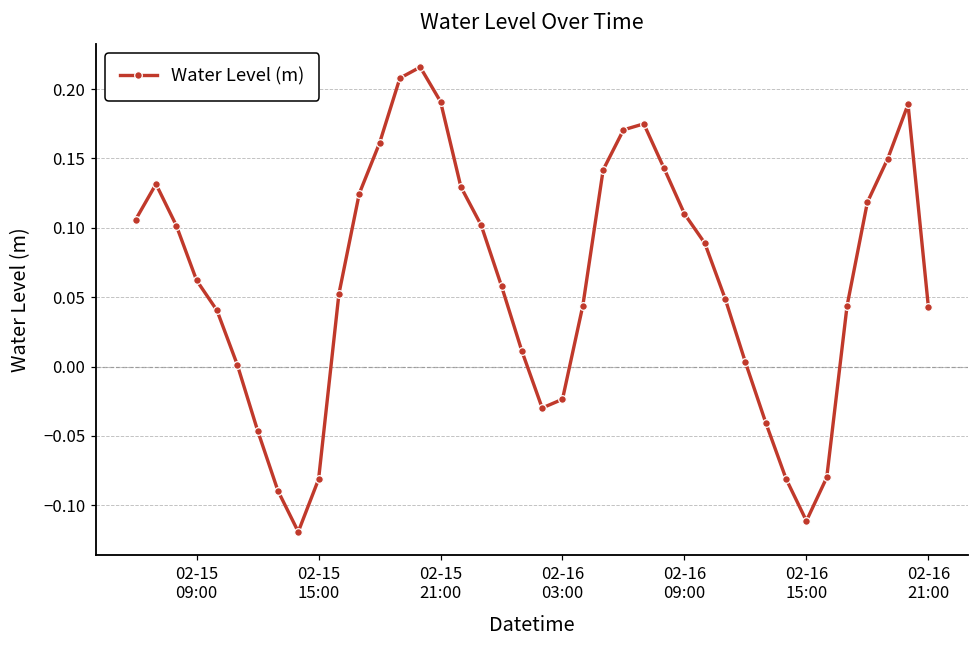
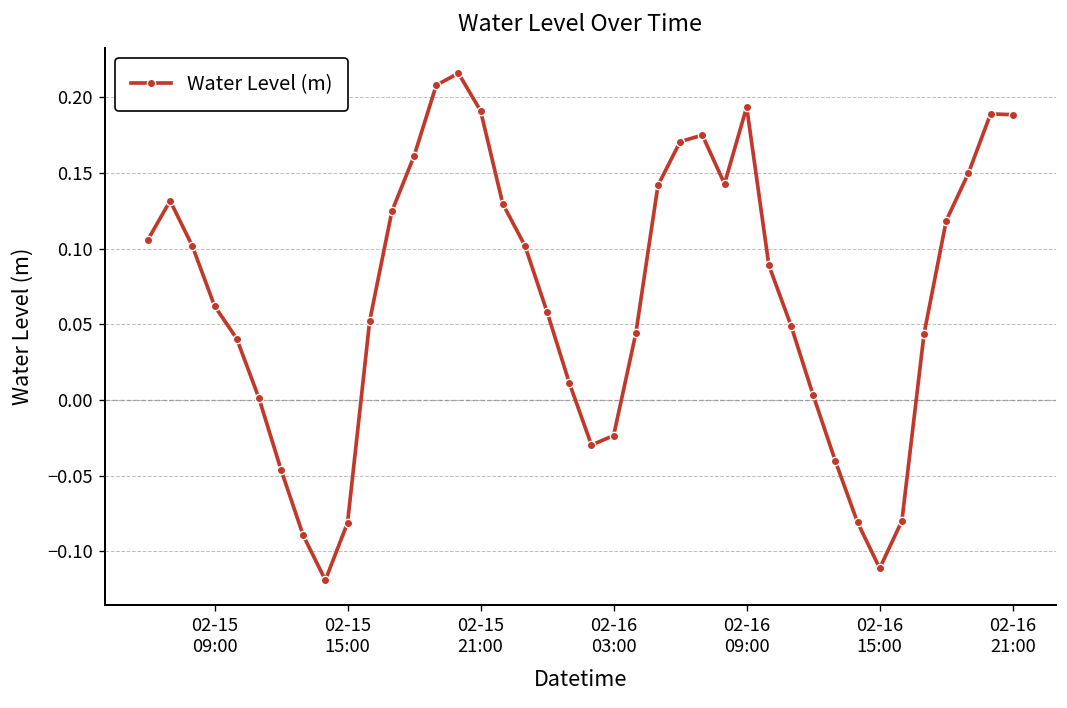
  {
    "02-15 09:00": 0.062,
    "02-15 15:00": -0.081,
    "02-15 21:00": 0.191,
    "02-16 03:00": -0.024,
-   "02-16 09:00": 0.110,
+   "02-16 09:00": 0.193,
    "02-16 15:00": -0.111,
-   "02-16 21:00": 0.043
+   "02-16 21:00": 0.188
  }
